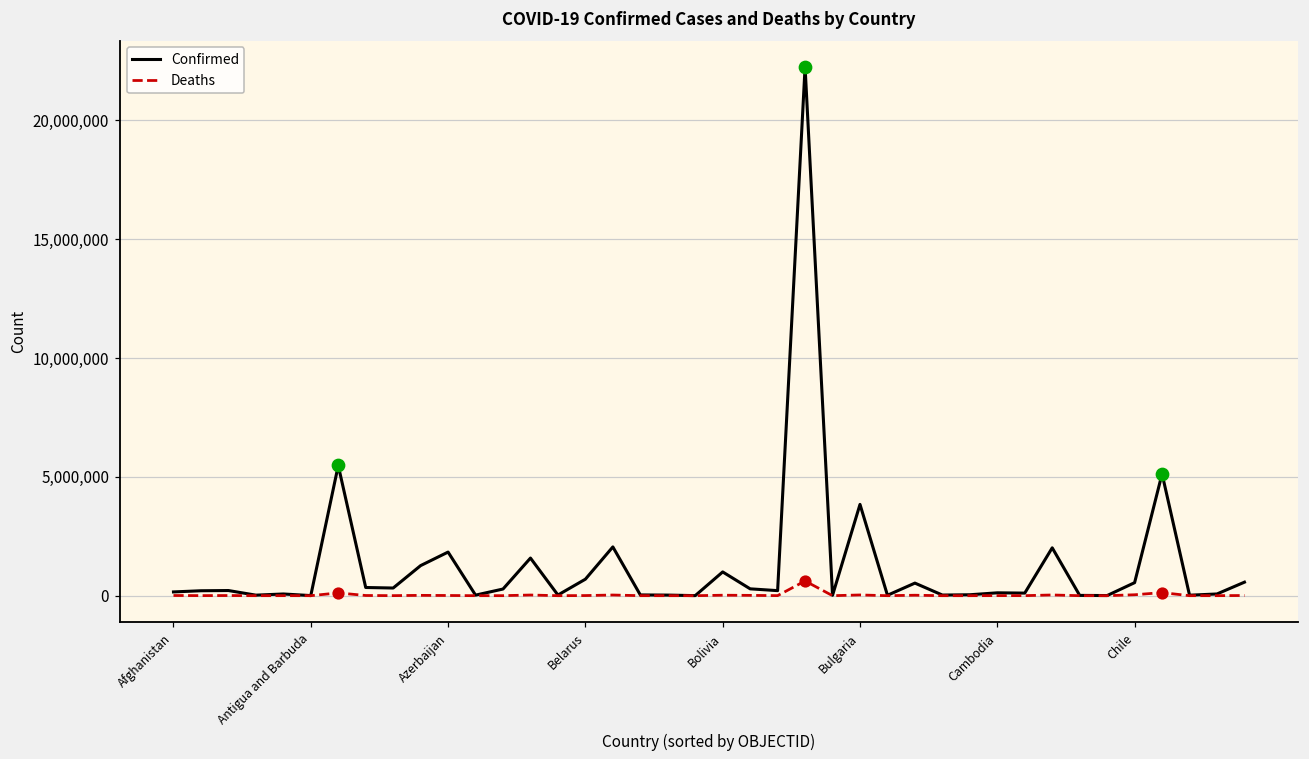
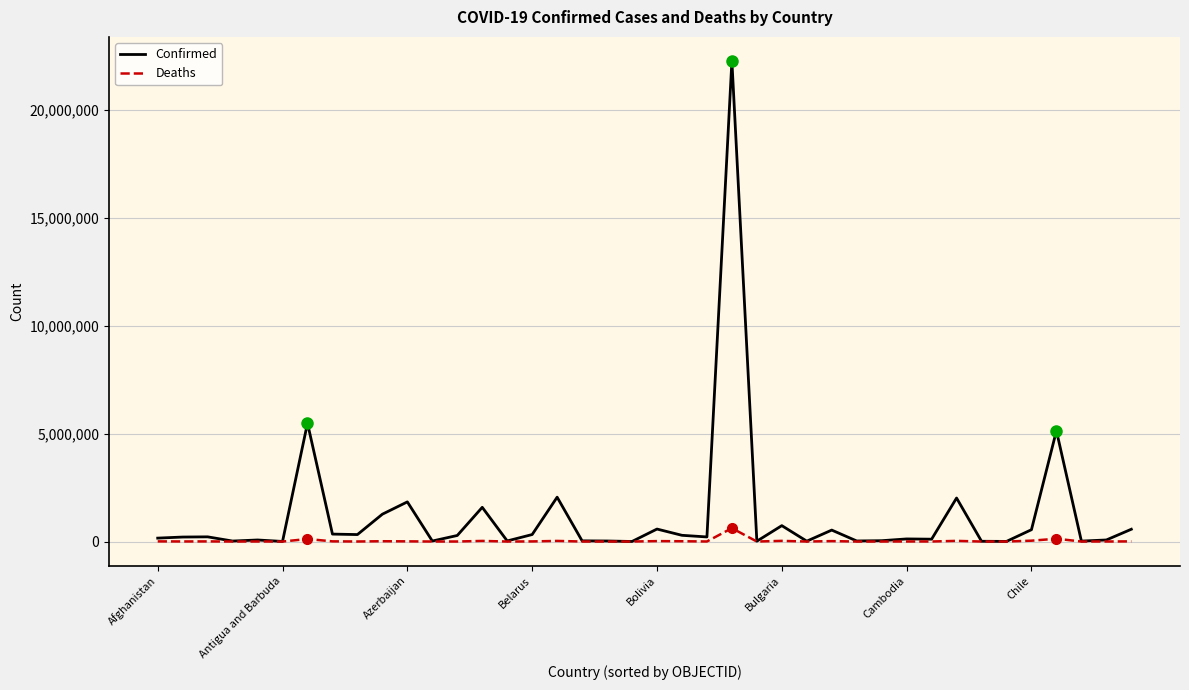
  {
    "Confirmed": {
      "Afghanistan": "200,000",
      "Azerbaijan": "1,800,000",
-     "Belarus": "700,000",
-     "Bolivia": "1,000,000",
-     "Bulgaria": "3,800,000",
+     "Belarus": "300,000",
+     "Bolivia": "600,000",
+     "Bulgaria": "700,000",
      "Cambodia": "100,000",
      "Chile": "500,000"
    }
  }
